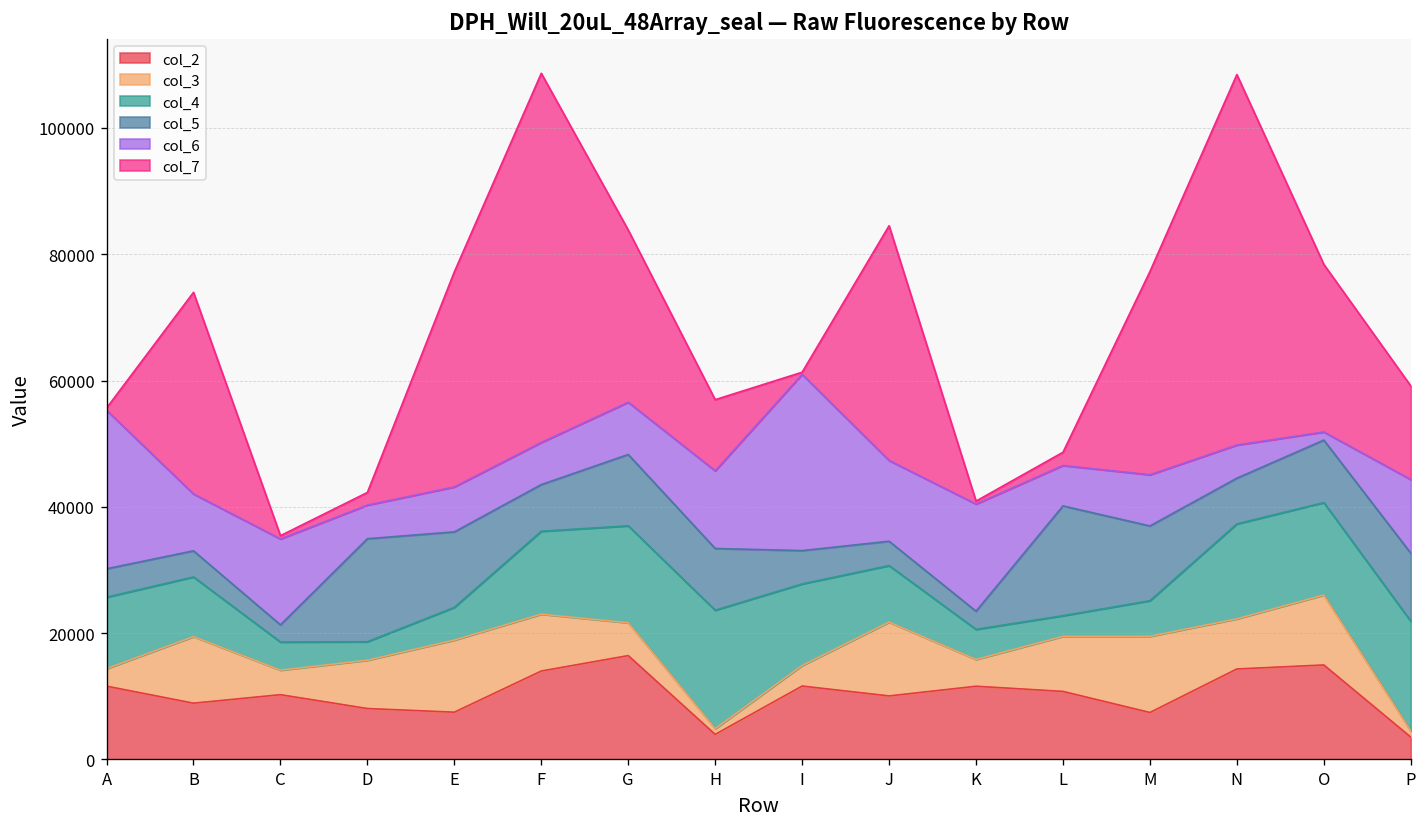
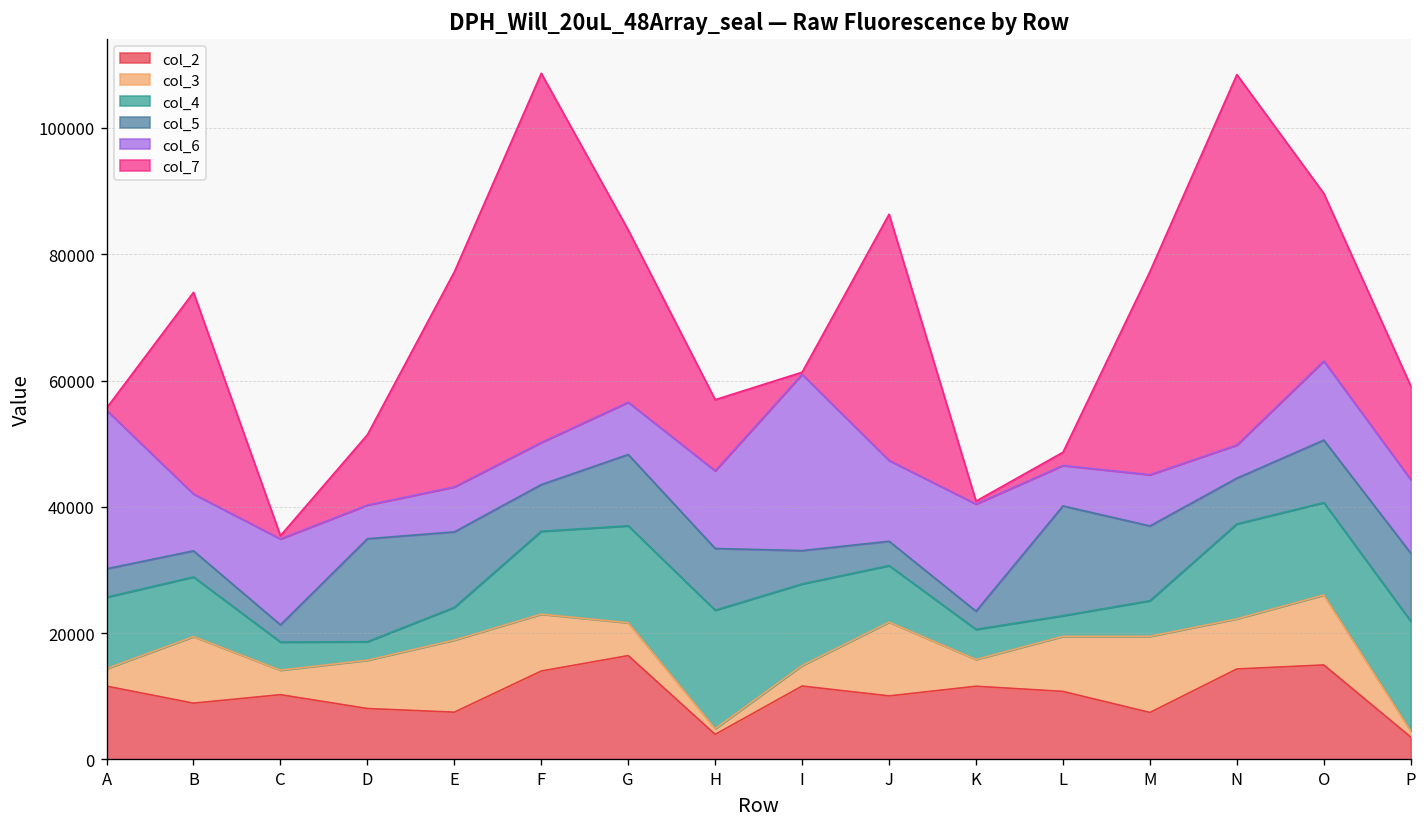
  {
    "col_2": {
      "A": 12000,
      "B": 9000,
      "C": 10000,
      "D": 8000,
      "E": 7000,
      "F": 14000,
      "G": 16000,
      "H": 4000,
      "I": 12000,
      "J": 10000,
      "K": 12000,
      "L": 11000,
      "M": 7000,
      "N": 14000,
      "O": 15000,
      "P": 4000
    },
    "col_3": {
      "A": 3000,
      "B": 11000,
      "C": 4000,
      "D": 8000,
      "E": 11000,
      "F": 9000,
      "G": 5000,
      "H": 1000,
      "I": 3000,
      "J": 12000,
      "K": 4000,
      "L": 9000,
      "M": 12000,
      "N": 8000,
      "O": 11000,
      "P": 1000
    },
    "col_6": {
      "B": 9000,
      "C": 14000,
      "D": 5000,
      "E": 7000,
      "F": 7000,
      "G": 8000,
      "H": 12000,
      "J": 13000,
      "L": 6000,
      "M": 8000,
      "N": 5000,
-     "O": 1000,
+     "O": 13000,
      "P": 12000
    },
    "col_7": {
      "B": 32000,
      "C": 1000,
-     "D": 2000,
+     "D": 11000,
      "E": 34000,
      "F": 58000,
      "G": 27000,
      "H": 11000,
-     "J": 37000,
+     "J": 39000,
      "L": 2000,
      "M": 32000,
      "N": 59000,
      "O": 27000,
      "P": 15000
    }
  }
